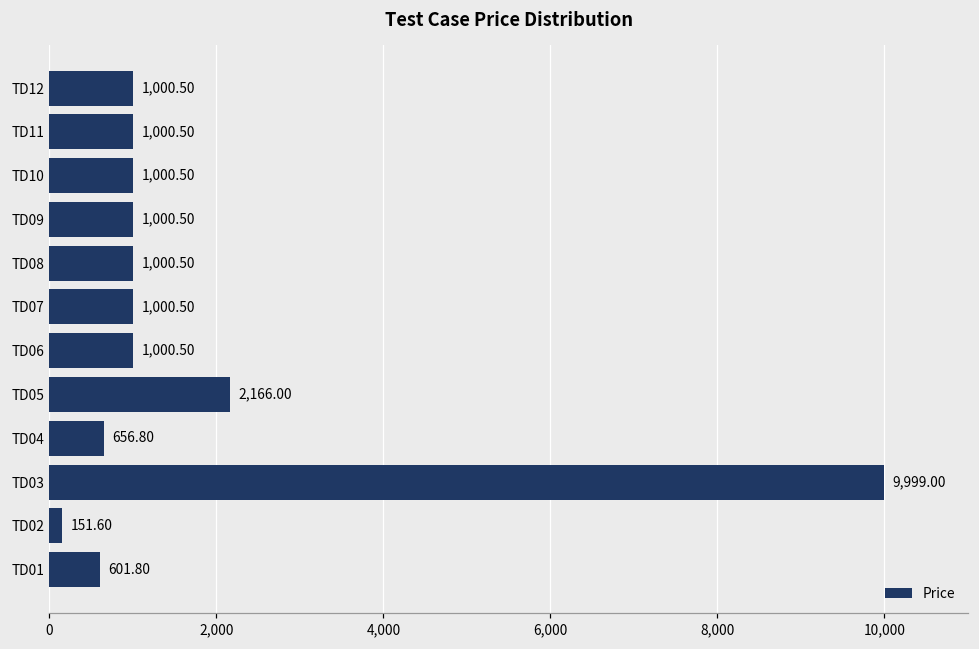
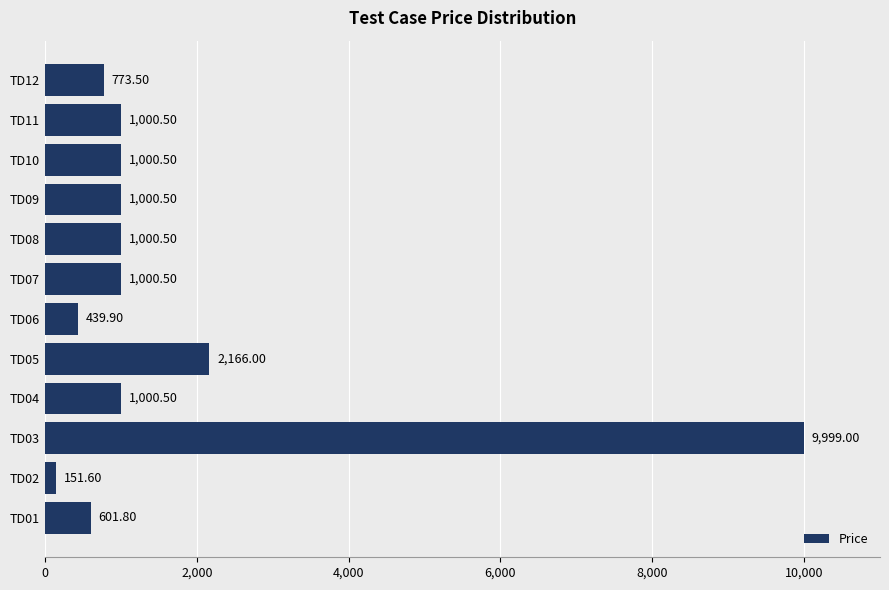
  {
-   "TD12": "1,000.50",
+   "TD12": "773.50",
    "TD11": "1,000.50",
    "TD10": "1,000.50",
    "TD09": "1,000.50",
    "TD08": "1,000.50",
    "TD07": "1,000.50",
-   "TD06": "1,000.50",
+   "TD06": "439.90",
    "TD05": "2,166.00",
-   "TD04": "656.80",
+   "TD04": "1,000.50",
    "TD03": "9,999.00",
    "TD02": "151.60",
    "TD01": "601.80"
  }
